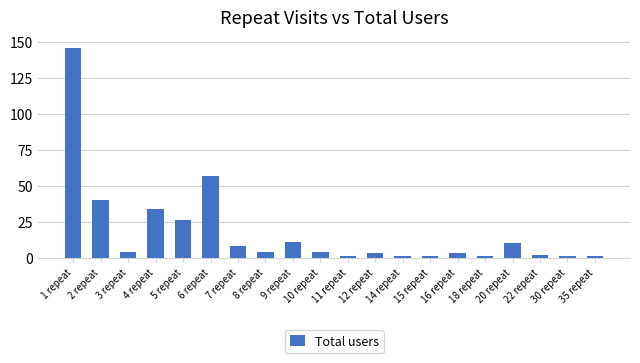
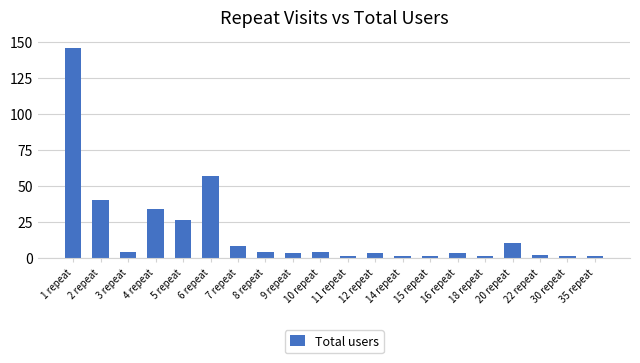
  {
    "1 repeat": 146,
    "2 repeat": 40,
    "3 repeat": 4,
    "4 repeat": 34,
    "5 repeat": 26,
    "6 repeat": 57,
    "7 repeat": 8,
    "8 repeat": 4,
-   "9 repeat": 11,
+   "9 repeat": 3,
    "10 repeat": 4,
    "12 repeat": 3,
    "16 repeat": 3,
    "20 repeat": 10,
    "22 repeat": 2
  }
